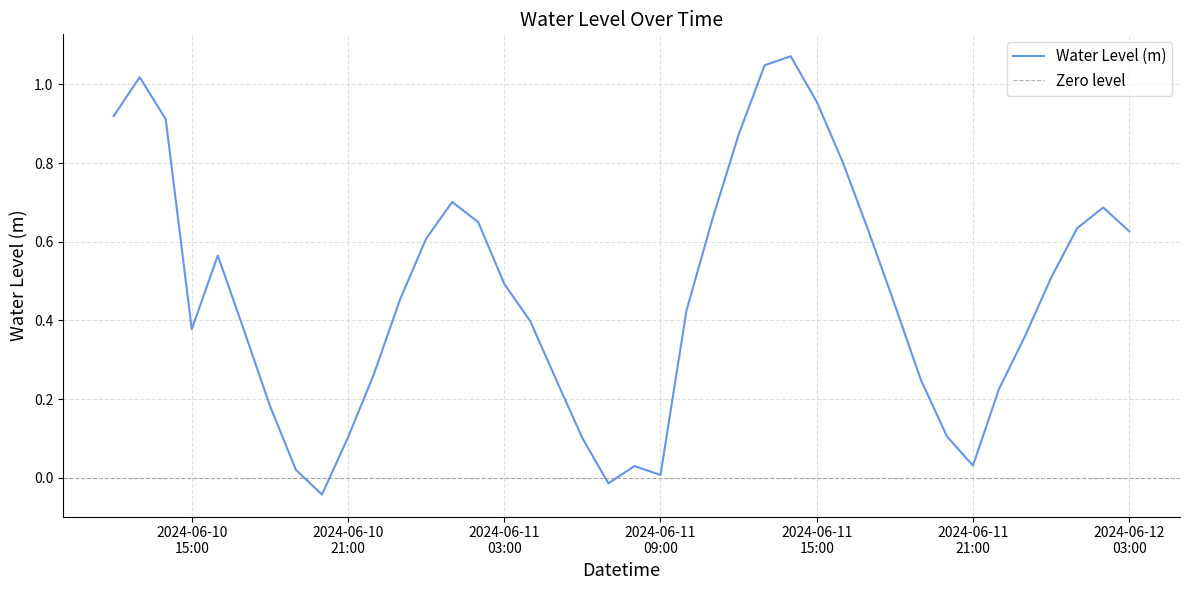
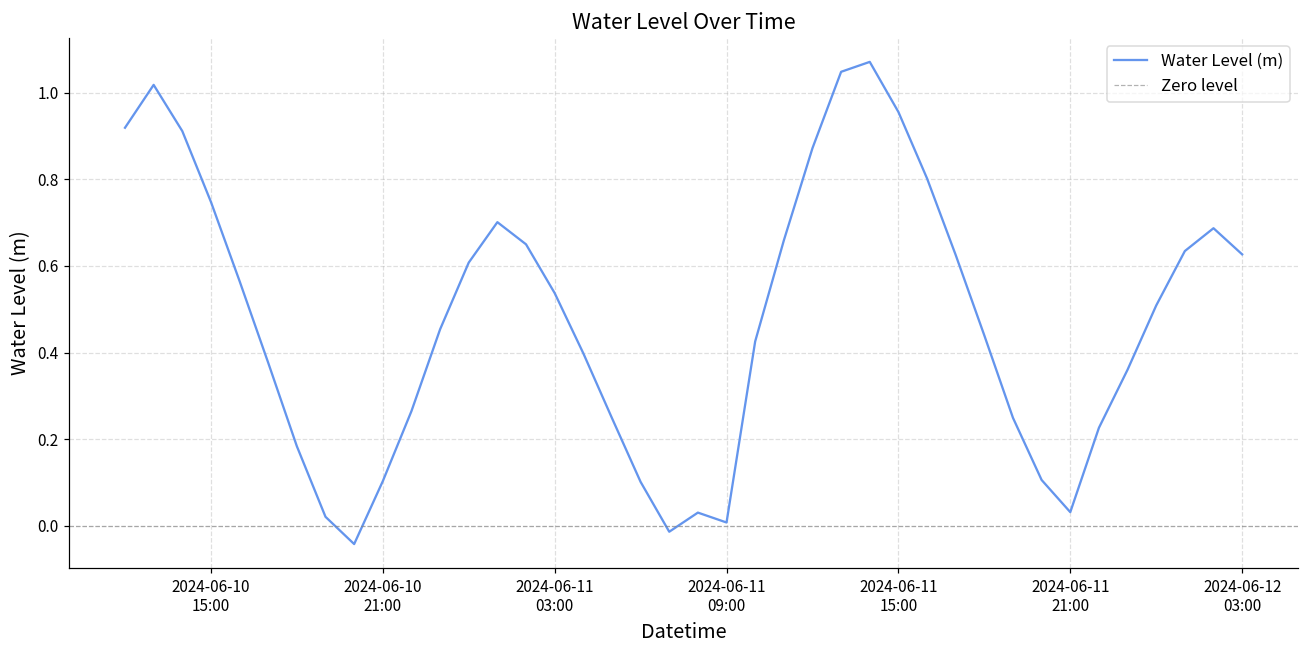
  {
-   "2024-06-10 15:00": 0.38,
+   "2024-06-10 15:00": 0.75,
    "2024-06-10 21:00": 0.10,
-   "2024-06-11 03:00": 0.49,
+   "2024-06-11 03:00": 0.54,
    "2024-06-11 09:00": 0.01,
    "2024-06-11 15:00": 0.96,
    "2024-06-11 21:00": 0.03,
    "2024-06-12 03:00": 0.63
  }
